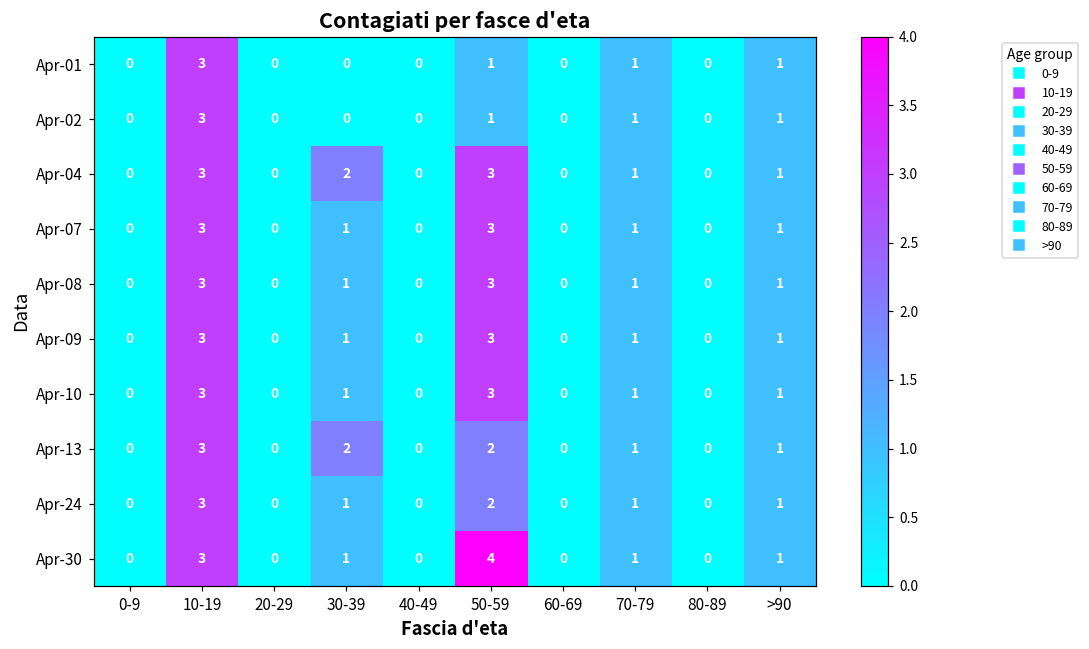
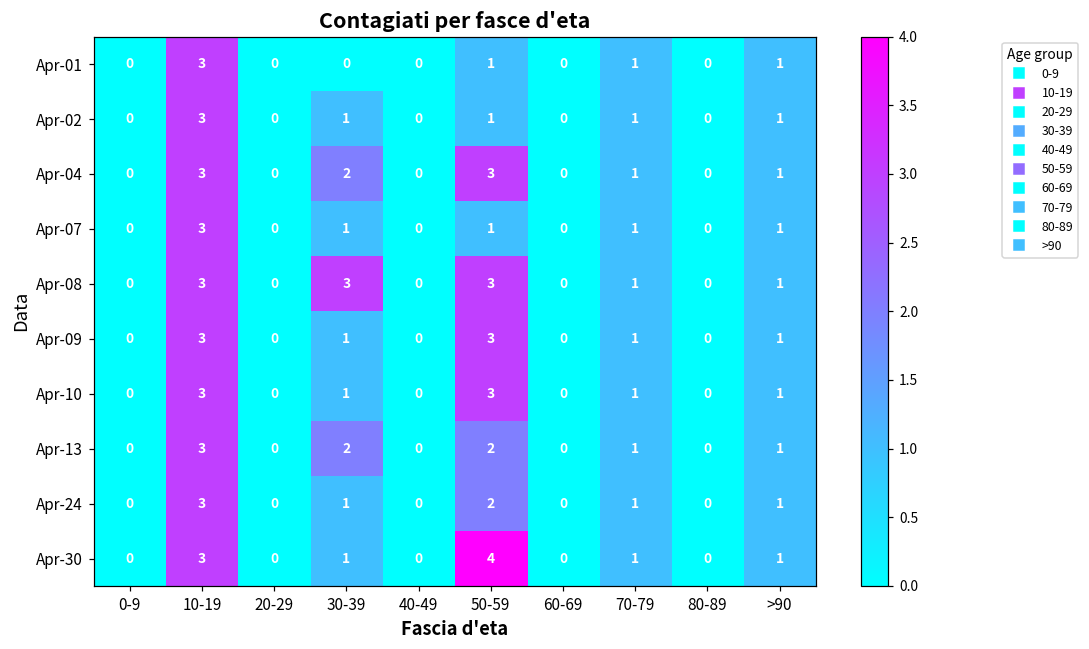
  {
    "Apr-01": {
      "0-9": 0,
      "10-19": 3,
      "20-29": 0,
      "30-39": 0,
      "40-49": 0,
      "50-59": 1,
      "60-69": 0,
      "70-79": 1,
      "80-89": 0,
      ">90": 1
    },
    "Apr-02": {
      "0-9": 0,
      "10-19": 3,
      "20-29": 0,
-     "30-39": 0,
+     "30-39": 1,
      "40-49": 0,
      "50-59": 1,
      "60-69": 0,
      "70-79": 1,
      "80-89": 0,
      ">90": 1
    },
    "Apr-04": {
      "0-9": 0,
      "10-19": 3,
      "20-29": 0,
      "30-39": 2,
      "40-49": 0,
      "50-59": 3,
      "60-69": 0,
      "70-79": 1,
      "80-89": 0,
      ">90": 1
    },
    "Apr-07": {
      "0-9": 0,
      "10-19": 3,
      "20-29": 0,
      "30-39": 1,
      "40-49": 0,
-     "50-59": 3,
+     "50-59": 1,
      "60-69": 0,
      "70-79": 1,
      "80-89": 0,
      ">90": 1
    },
    "Apr-08": {
      "0-9": 0,
      "10-19": 3,
      "20-29": 0,
-     "30-39": 1,
+     "30-39": 3,
      "40-49": 0,
      "50-59": 3,
      "60-69": 0,
      "70-79": 1,
      "80-89": 0,
      ">90": 1
    },
    "Apr-09": {
      "0-9": 0,
      "10-19": 3,
      "20-29": 0,
      "30-39": 1,
      "40-49": 0,
      "50-59": 3,
      "60-69": 0,
      "70-79": 1,
      "80-89": 0,
      ">90": 1
    },
    "Apr-10": {
      "0-9": 0,
      "10-19": 3,
      "20-29": 0,
      "30-39": 1,
      "40-49": 0,
      "50-59": 3,
      "60-69": 0,
      "70-79": 1,
      "80-89": 0,
      ">90": 1
    },
    "Apr-13": {
      "0-9": 0,
      "10-19": 3,
      "20-29": 0,
      "30-39": 2,
      "40-49": 0,
      "50-59": 2,
      "60-69": 0,
      "70-79": 1,
      "80-89": 0,
      ">90": 1
    },
    "Apr-24": {
      "0-9": 0,
      "10-19": 3,
      "20-29": 0,
      "30-39": 1,
      "40-49": 0,
      "50-59": 2,
      "60-69": 0,
      "70-79": 1,
      "80-89": 0,
      ">90": 1
    },
    "Apr-30": {
      "0-9": 0,
      "10-19": 3,
      "20-29": 0,
      "30-39": 1,
      "40-49": 0,
      "50-59": 4,
      "60-69": 0,
      "70-79": 1,
      "80-89": 0,
      ">90": 1
    }
  }
